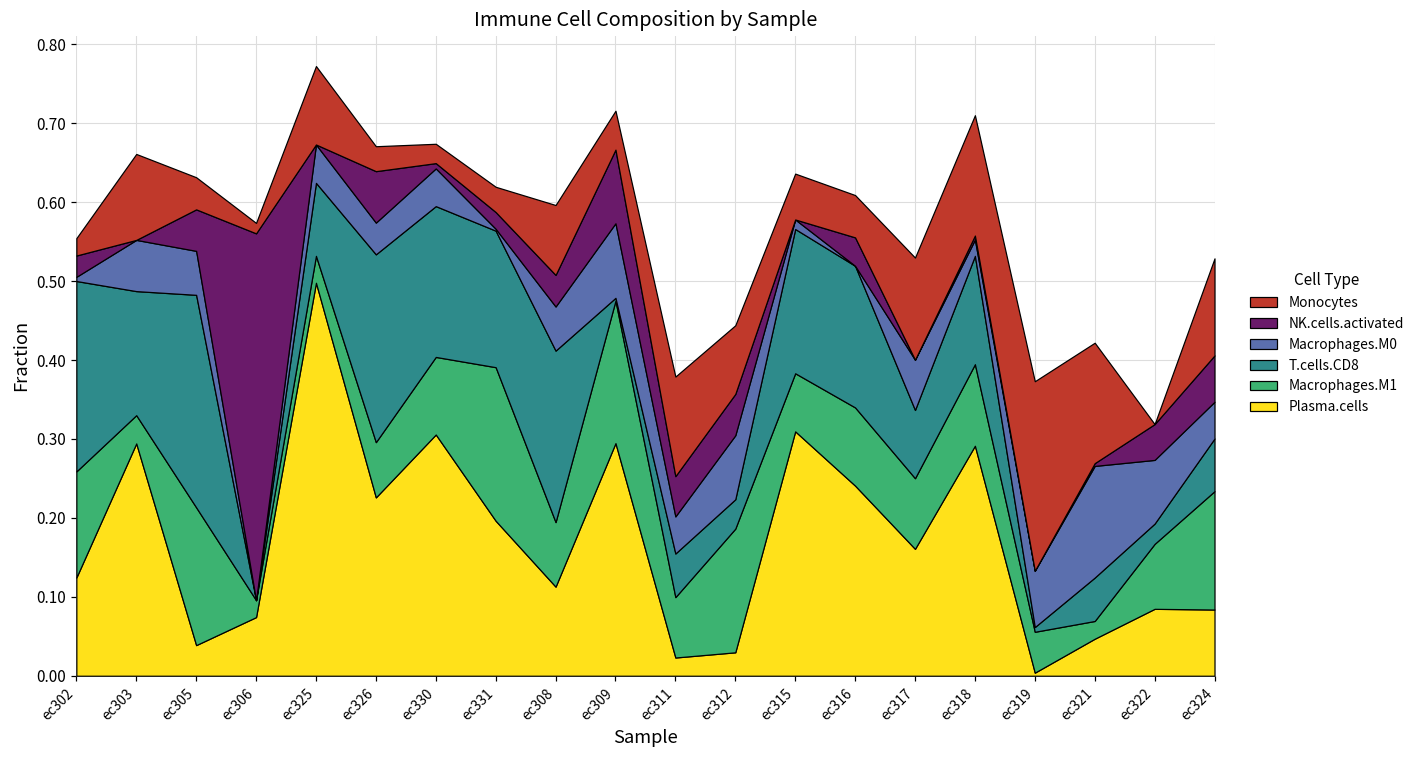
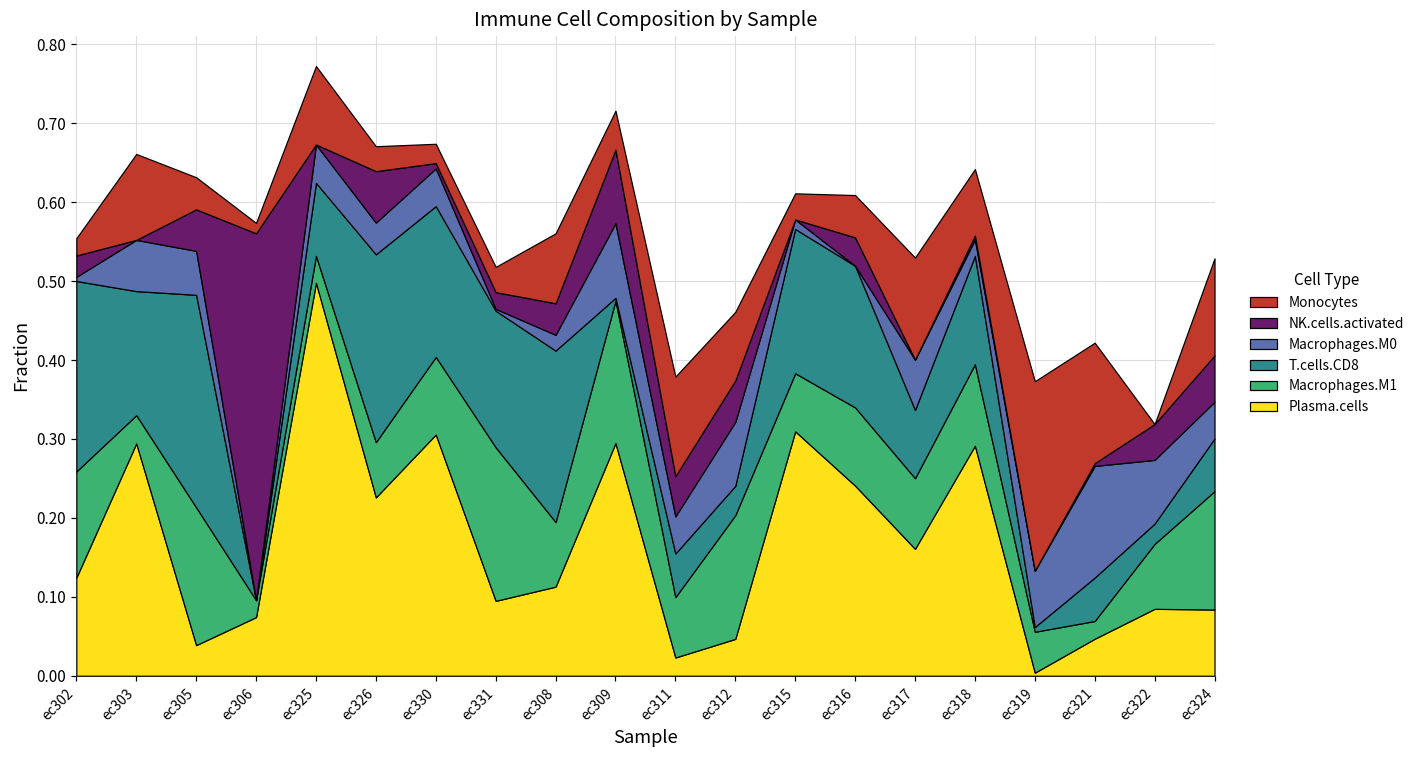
  {
    "Plasma.cells": {
-     "ec331": 0.20,
-     "ec312": 0.03
+     "ec331": 0.09,
+     "ec312": 0.05
    },
    "Macrophages.M0": {
-     "ec308": 0.06
+     "ec308": 0.02
    },
    "Monocytes": {
      "ec302": 0.02,
      "ec303": 0.11,
      "ec305": 0.04,
      "ec306": 0.01,
      "ec325": 0.10,
      "ec326": 0.03,
      "ec330": 0.02,
      "ec331": 0.03,
      "ec308": 0.09,
      "ec309": 0.05,
      "ec311": 0.13,
      "ec312": 0.09,
-     "ec315": 0.06,
+     "ec315": 0.03,
      "ec316": 0.05,
      "ec317": 0.13,
-     "ec318": 0.15,
+     "ec318": 0.08,
      "ec319": 0.24,
      "ec321": 0.15,
      "ec324": 0.12
    }
  }
